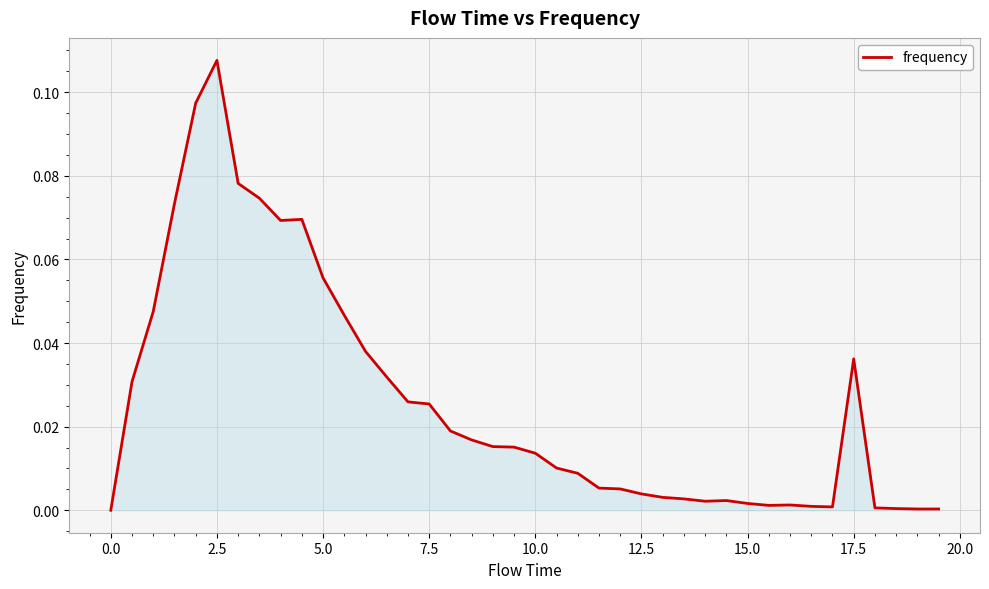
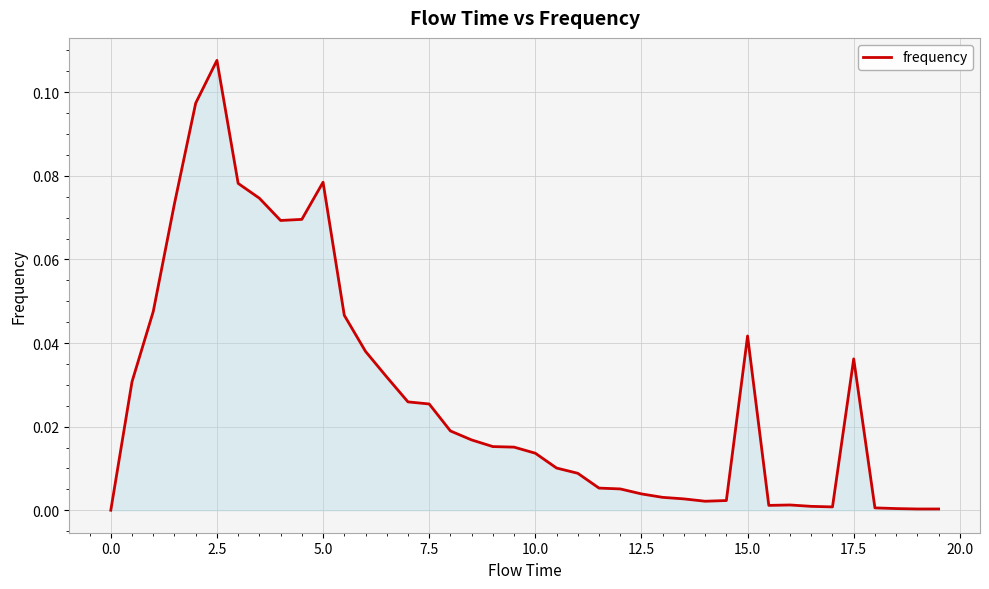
  {
    "0.0": 0.000,
    "2.5": 0.108,
-   "5.0": 0.056,
+   "5.0": 0.078,
    "7.5": 0.025,
    "10.0": 0.014,
    "12.5": 0.004,
-   "15.0": 0.002,
+   "15.0": 0.042,
    "17.5": 0.036
  }
